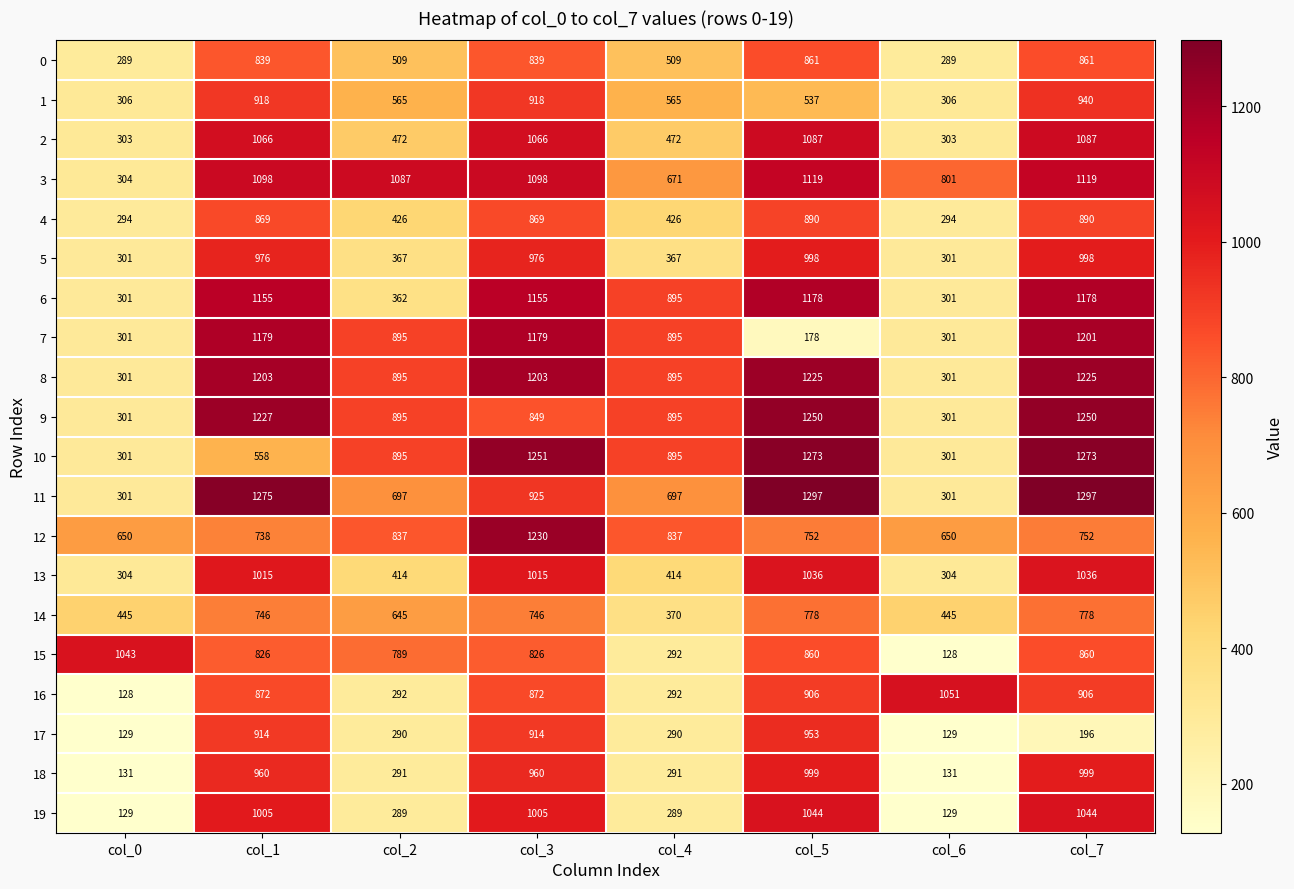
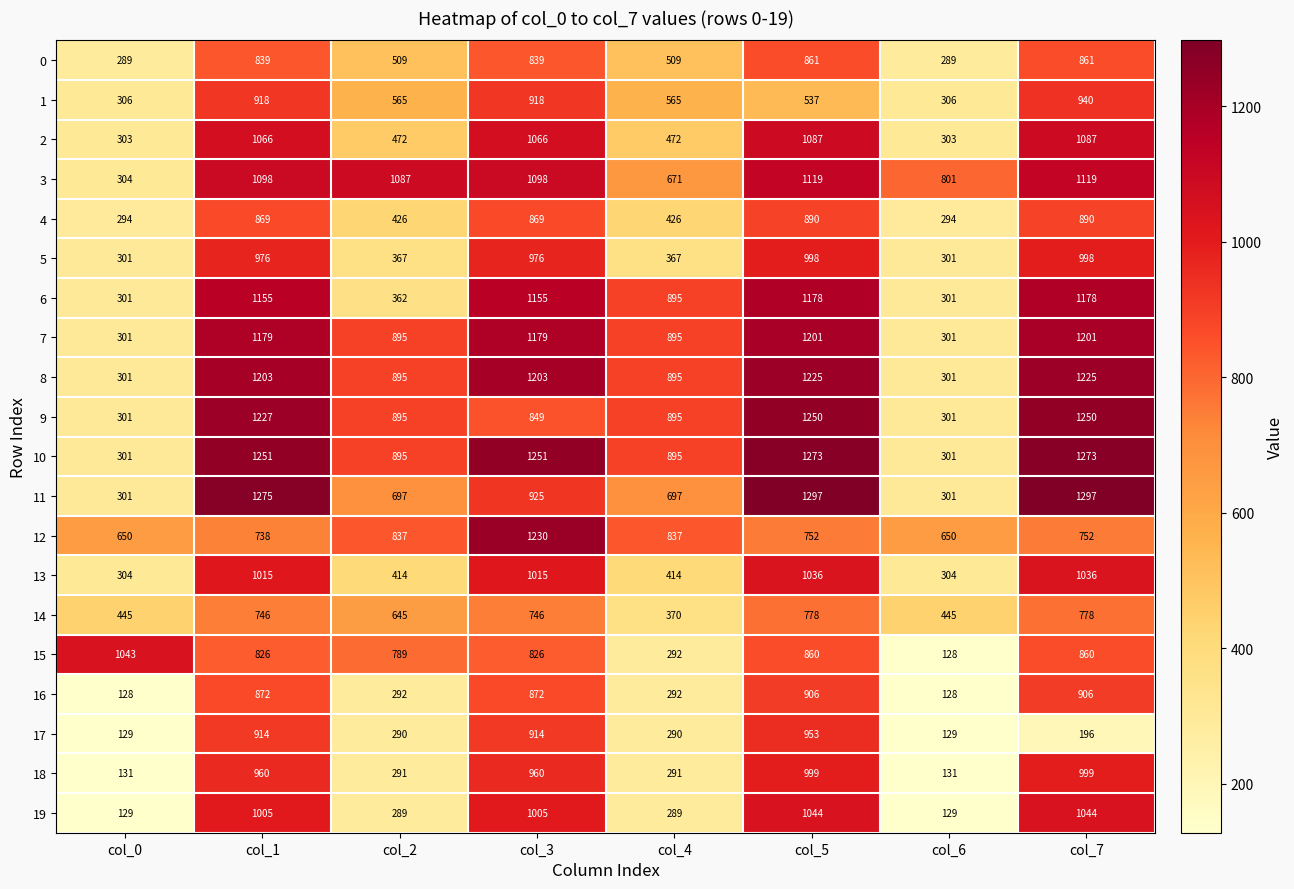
  {
    "0": {
      "col_0": 289,
      "col_1": 839,
      "col_2": 509,
      "col_3": 839,
      "col_4": 509,
      "col_5": 861,
      "col_6": 289,
      "col_7": 861
    },
    "1": {
      "col_0": 306,
      "col_1": 918,
      "col_2": 565,
      "col_3": 918,
      "col_4": 565,
      "col_5": 537,
      "col_6": 306,
      "col_7": 940
    },
    "2": {
      "col_0": 303,
      "col_1": 1066,
      "col_2": 472,
      "col_3": 1066,
      "col_4": 472,
      "col_5": 1087,
      "col_6": 303,
      "col_7": 1087
    },
    "3": {
      "col_0": 304,
      "col_1": 1098,
      "col_2": 1087,
      "col_3": 1098,
      "col_4": 671,
      "col_5": 1119,
      "col_6": 801,
      "col_7": 1119
    },
    "4": {
      "col_0": 294,
      "col_1": 869,
      "col_2": 426,
      "col_3": 869,
      "col_4": 426,
      "col_5": 890,
      "col_6": 294,
      "col_7": 890
    },
    "5": {
      "col_0": 301,
      "col_1": 976,
      "col_2": 367,
      "col_3": 976,
      "col_4": 367,
      "col_5": 998,
      "col_6": 301,
      "col_7": 998
    },
    "6": {
      "col_0": 301,
      "col_1": 1155,
      "col_2": 362,
      "col_3": 1155,
      "col_4": 895,
      "col_5": 1178,
      "col_6": 301,
      "col_7": 1178
    },
    "7": {
      "col_0": 301,
      "col_1": 1179,
      "col_2": 895,
      "col_3": 1179,
      "col_4": 895,
-     "col_5": 178,
+     "col_5": 1201,
      "col_6": 301,
      "col_7": 1201
    },
    "8": {
      "col_0": 301,
      "col_1": 1203,
      "col_2": 895,
      "col_3": 1203,
      "col_4": 895,
      "col_5": 1225,
      "col_6": 301,
      "col_7": 1225
    },
    "9": {
      "col_0": 301,
      "col_1": 1227,
      "col_2": 895,
      "col_3": 849,
      "col_4": 895,
      "col_5": 1250,
      "col_6": 301,
      "col_7": 1250
    },
    "10": {
      "col_0": 301,
-     "col_1": 558,
+     "col_1": 1251,
      "col_2": 895,
      "col_3": 1251,
      "col_4": 895,
      "col_5": 1273,
      "col_6": 301,
      "col_7": 1273
    },
    "11": {
      "col_0": 301,
      "col_1": 1275,
      "col_2": 697,
      "col_3": 925,
      "col_4": 697,
      "col_5": 1297,
      "col_6": 301,
      "col_7": 1297
    },
    "12": {
      "col_0": 650,
      "col_1": 738,
      "col_2": 837,
      "col_3": 1230,
      "col_4": 837,
      "col_5": 752,
      "col_6": 650,
      "col_7": 752
    },
    "13": {
      "col_0": 304,
      "col_1": 1015,
      "col_2": 414,
      "col_3": 1015,
      "col_4": 414,
      "col_5": 1036,
      "col_6": 304,
      "col_7": 1036
    },
    "14": {
      "col_0": 445,
      "col_1": 746,
      "col_2": 645,
      "col_3": 746,
      "col_4": 370,
      "col_5": 778,
      "col_6": 445,
      "col_7": 778
    },
    "15": {
      "col_0": 1043,
      "col_1": 826,
      "col_2": 789,
      "col_3": 826,
      "col_4": 292,
      "col_5": 860,
      "col_6": 128,
      "col_7": 860
    },
    "16": {
      "col_0": 128,
      "col_1": 872,
      "col_2": 292,
      "col_3": 872,
      "col_4": 292,
      "col_5": 906,
-     "col_6": 1051,
+     "col_6": 128,
      "col_7": 906
    },
    "17": {
      "col_0": 129,
      "col_1": 914,
      "col_2": 290,
      "col_3": 914,
      "col_4": 290,
      "col_5": 953,
      "col_6": 129,
      "col_7": 196
    },
    "18": {
      "col_0": 131,
      "col_1": 960,
      "col_2": 291,
      "col_3": 960,
      "col_4": 291,
      "col_5": 999,
      "col_6": 131,
      "col_7": 999
    },
    "19": {
      "col_0": 129,
      "col_1": 1005,
      "col_2": 289,
      "col_3": 1005,
      "col_4": 289,
      "col_5": 1044,
      "col_6": 129,
      "col_7": 1044
    }
  }
